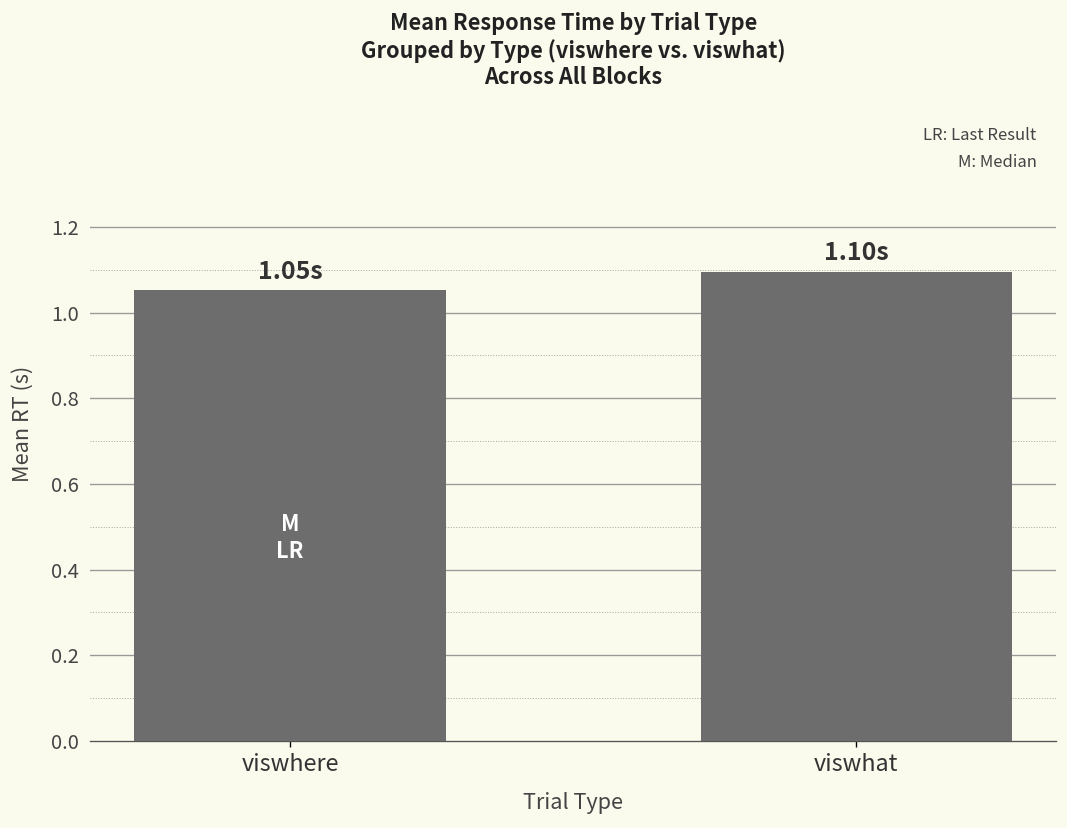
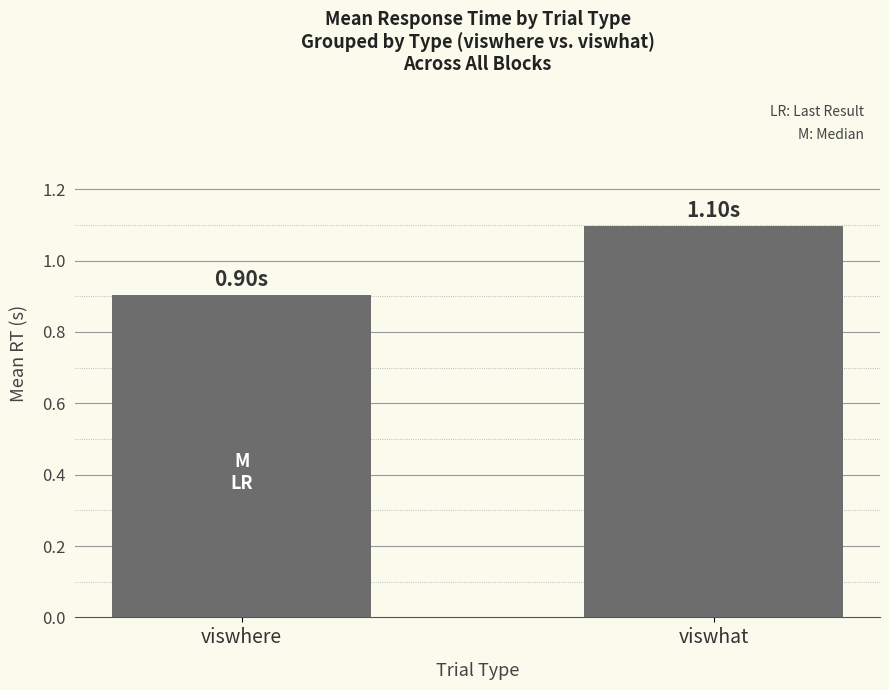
  {
-   "viswhere": "1.05s",
+   "viswhere": "0.90s",
    "viswhat": "1.10s"
  }
